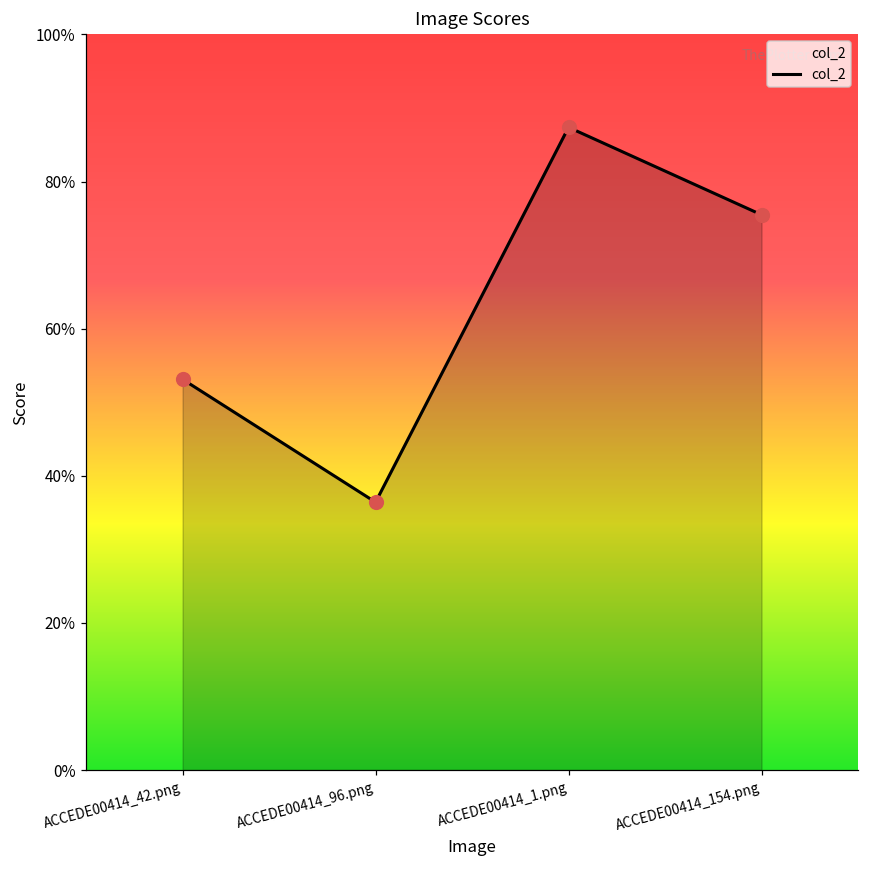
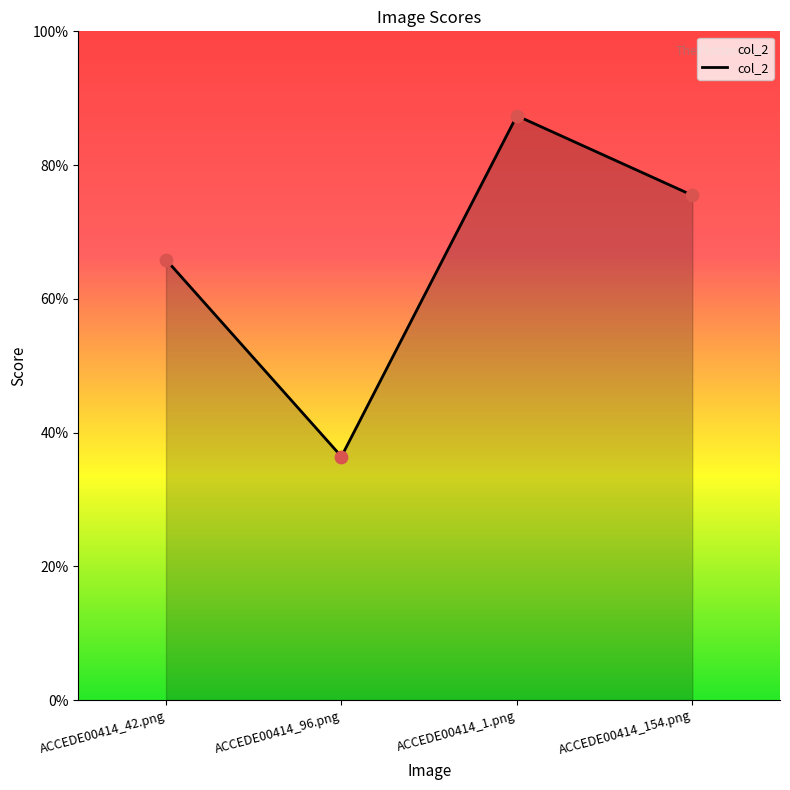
  {
-   "ACCEDE00414_42.png": "53%",
+   "ACCEDE00414_42.png": "66%",
    "ACCEDE00414_96.png": "36%",
    "ACCEDE00414_1.png": "87%",
    "ACCEDE00414_154.png": "75%"
  }
